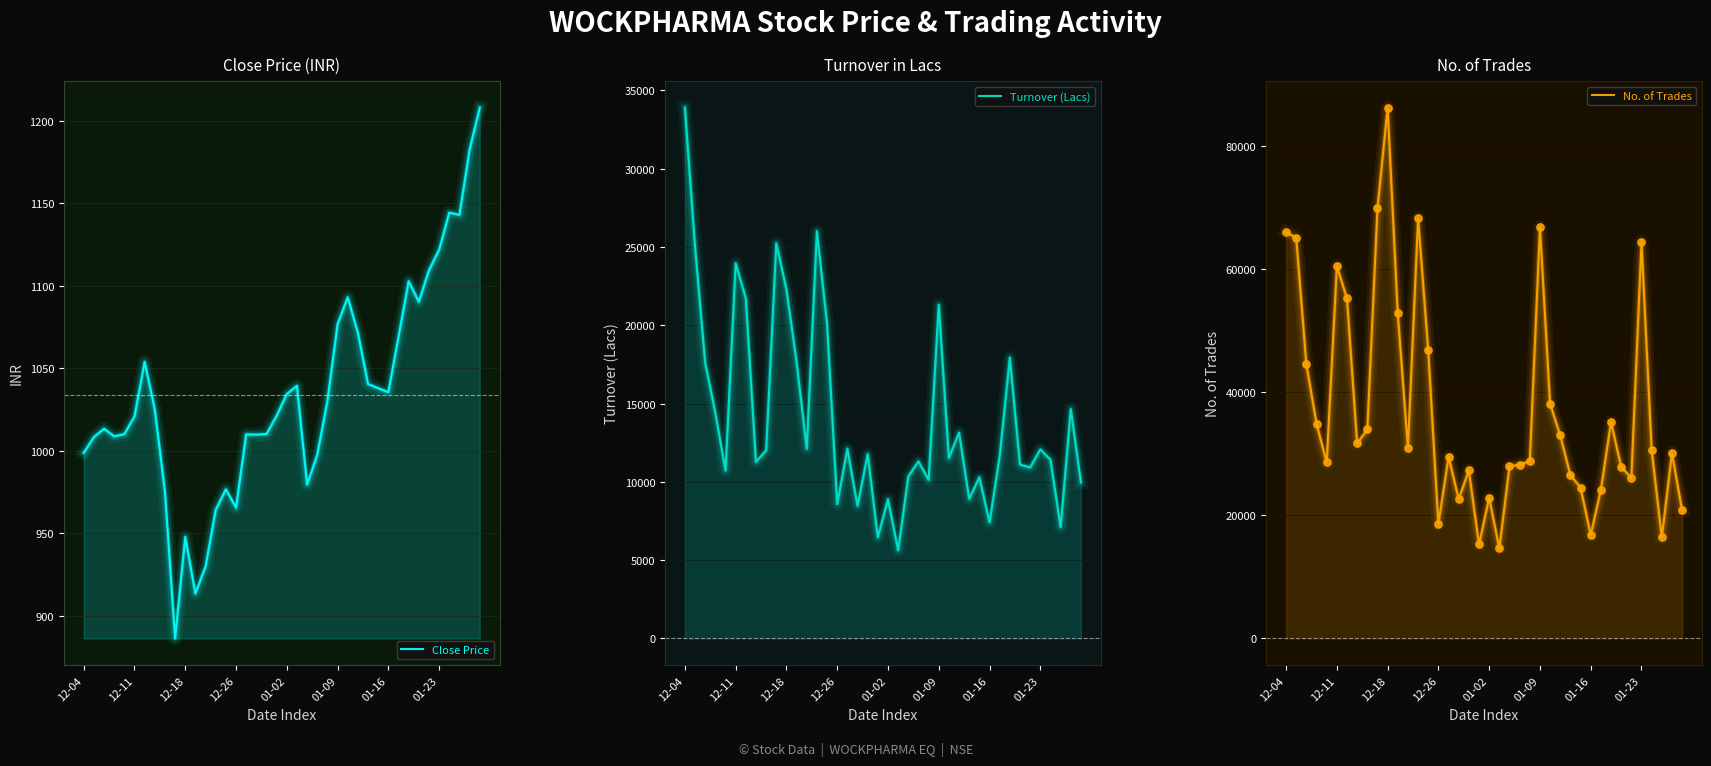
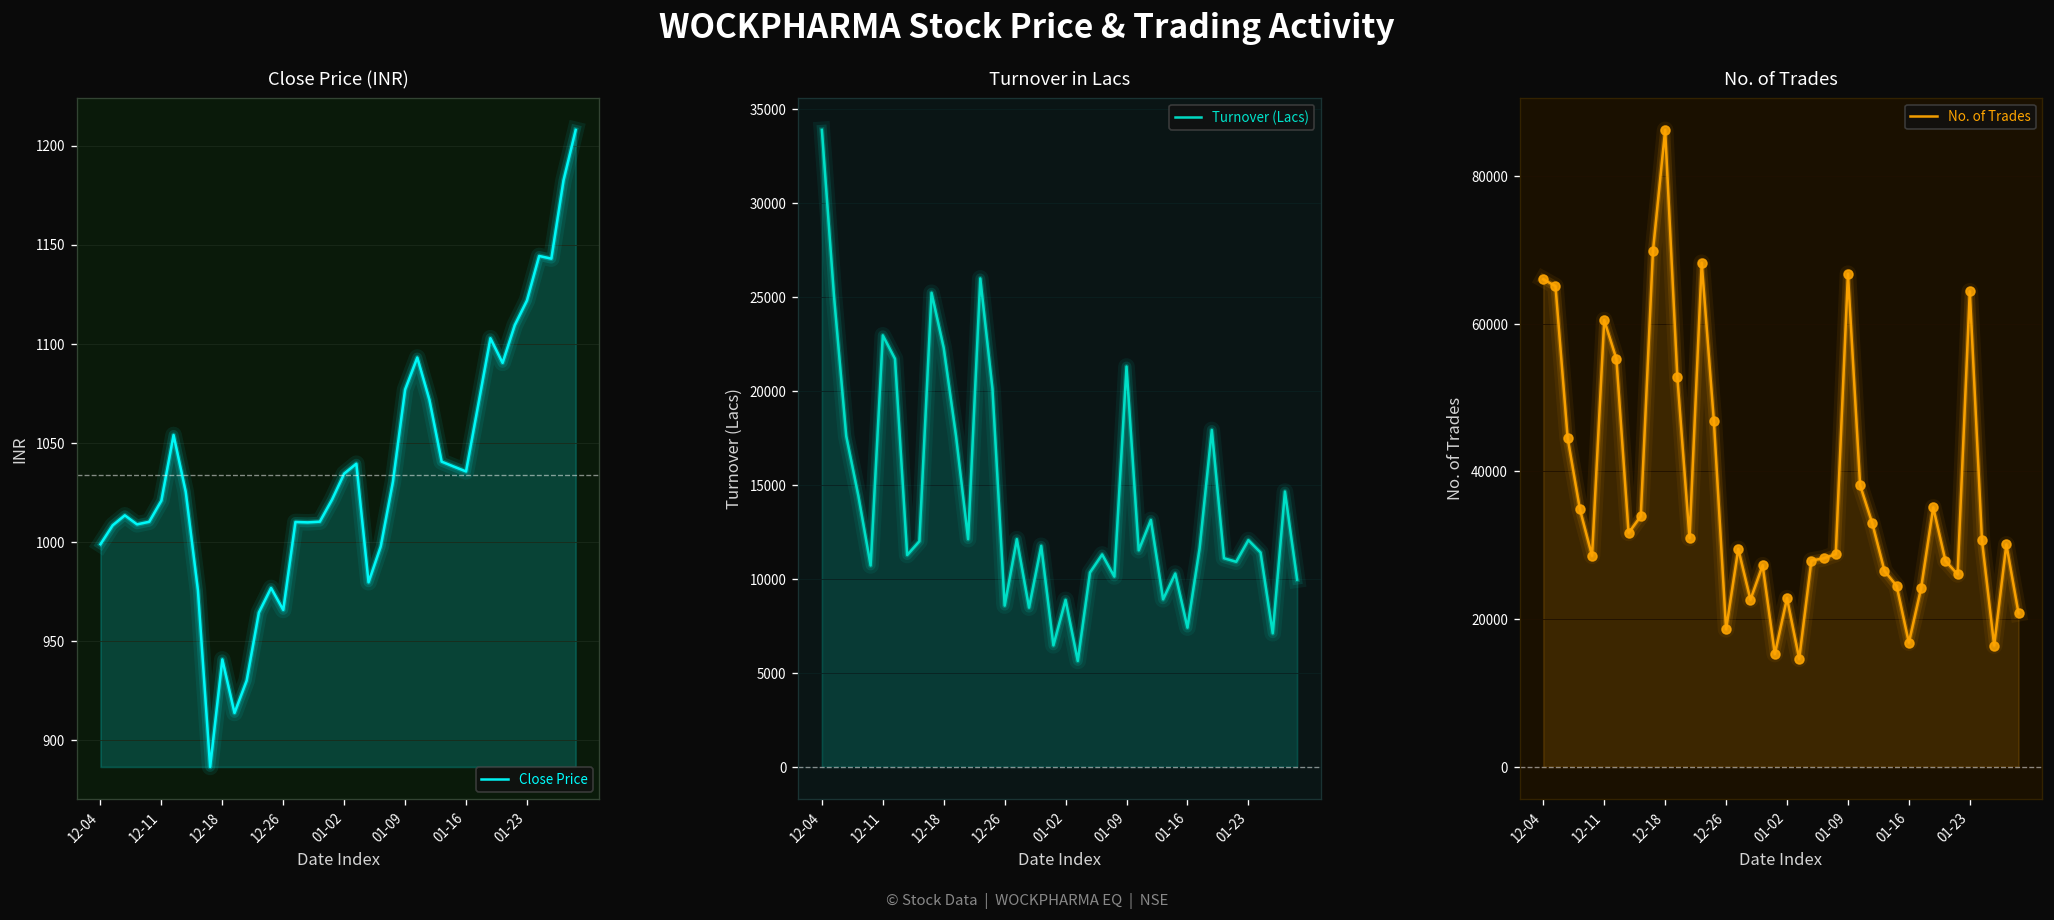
  {
    "Close Price (INR)": {
      "12-04": 999,
      "12-11": 1021,
-     "12-18": 948,
+     "12-18": 941,
      "12-26": 966,
      "01-02": 1034,
      "01-09": 1077,
      "01-16": 1036,
      "01-23": 1122
    },
    "Turnover in Lacs": {
      "12-04": 33900,
-     "12-11": 24000,
+     "12-11": 23000,
      "12-18": 22300,
      "12-26": 8600,
      "01-02": 8900,
      "01-09": 21300,
      "01-16": 7400,
      "01-23": 12100
    },
    "No. of Trades": {
      "12-04": 66000,
      "12-11": 60000,
      "12-18": 86000,
      "12-26": 19000,
      "01-02": 23000,
      "01-09": 67000,
      "01-16": 17000,
      "01-23": 64000
    }
  }
